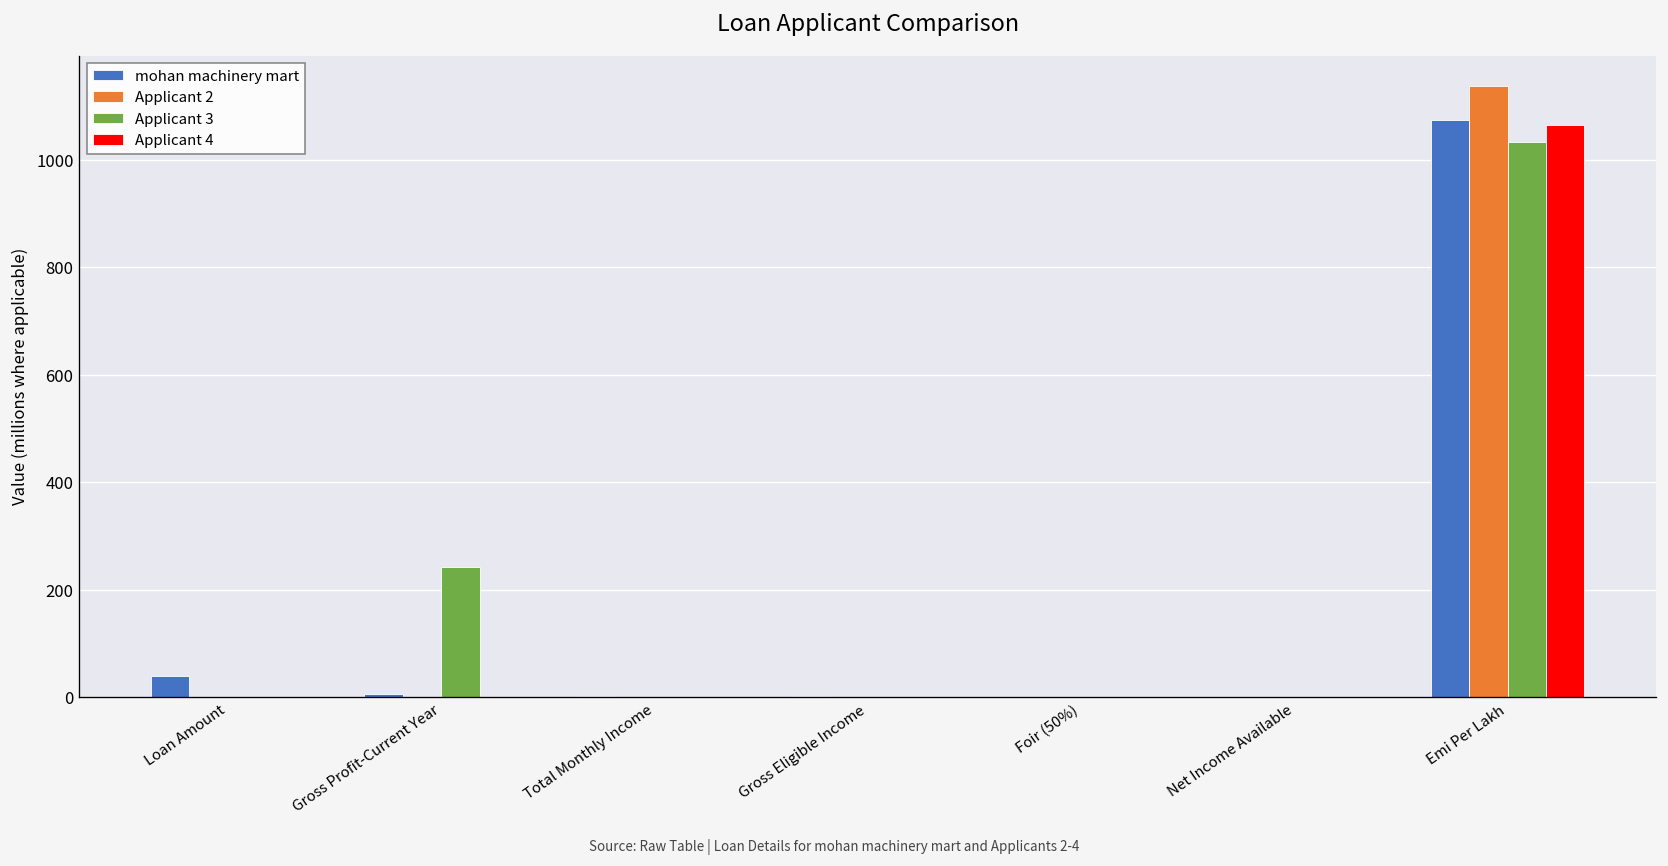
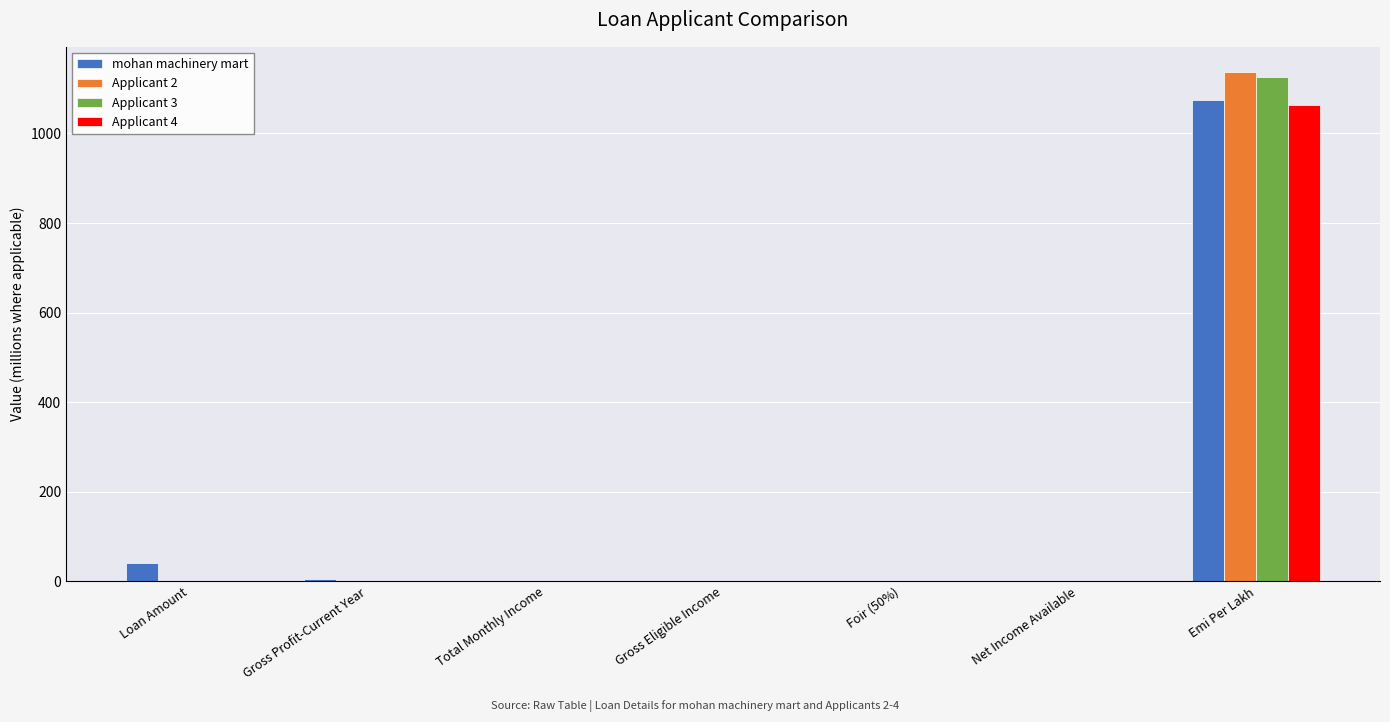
  {
    "mohan machinery mart": {
      "Loan Amount": 40,
      "Emi Per Lakh": 1070
    },
    "Applicant 2": {
      "Loan Amount": 0,
      "Gross Profit-Current Year": 0,
      "Total Monthly Income": 0,
      "Gross Eligible Income": 0,
      "Foir (50%)": 0,
      "Net Income Available": 0,
      "Emi Per Lakh": 1140
    },
    "Applicant 3": {
      "Loan Amount": 0,
-     "Gross Profit-Current Year": 240,
+     "Gross Profit-Current Year": 0,
      "Total Monthly Income": 0,
      "Gross Eligible Income": 0,
      "Foir (50%)": 0,
      "Net Income Available": 0,
-     "Emi Per Lakh": 1030
+     "Emi Per Lakh": 1130
    },
    "Applicant 4": {
      "Loan Amount": 0,
      "Gross Profit-Current Year": 0,
      "Total Monthly Income": 0,
      "Gross Eligible Income": 0,
      "Foir (50%)": 0,
      "Net Income Available": 0,
      "Emi Per Lakh": 1060
    }
  }
